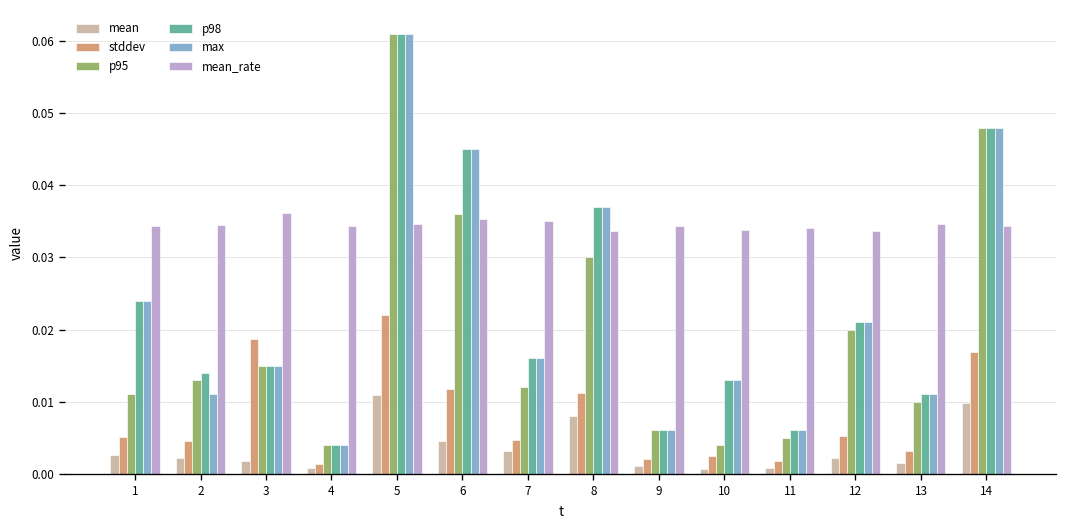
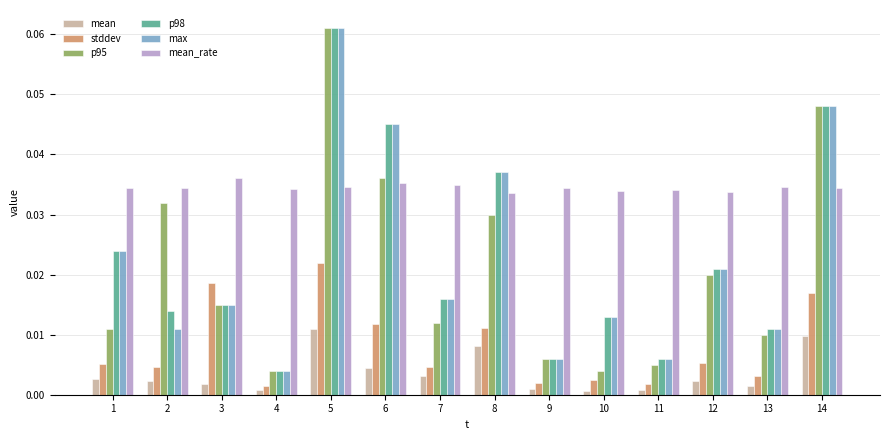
  {
    "stddev": {
      "1": 0.005,
      "2": 0.005,
      "3": 0.019,
      "4": 0.001,
      "5": 0.022,
      "6": 0.012,
      "7": 0.005,
      "8": 0.011,
      "9": 0.002,
      "10": 0.002,
      "11": 0.002,
      "12": 0.005,
      "13": 0.003,
      "14": 0.017
    },
    "p95": {
      "1": 0.011,
-     "2": 0.013,
+     "2": 0.032,
      "3": 0.015,
      "4": 0.004,
      "5": 0.061,
      "6": 0.036,
      "7": 0.012,
      "8": 0.030,
      "9": 0.006,
      "10": 0.004,
      "11": 0.005,
      "12": 0.020,
      "13": 0.010,
      "14": 0.048
    },
    "p98": {
      "1": 0.024,
      "2": 0.014,
      "3": 0.015,
      "4": 0.004,
      "5": 0.061,
      "6": 0.045,
      "7": 0.016,
      "8": 0.037,
      "9": 0.006,
      "10": 0.013,
      "11": 0.006,
      "12": 0.021,
      "13": 0.011,
      "14": 0.048
    },
    "max": {
      "1": 0.024,
      "2": 0.011,
      "3": 0.015,
      "4": 0.004,
      "5": 0.061,
      "6": 0.045,
      "7": 0.016,
      "8": 0.037,
      "9": 0.006,
      "10": 0.013,
      "11": 0.006,
      "12": 0.021,
      "13": 0.011,
      "14": 0.048
    }
  }
